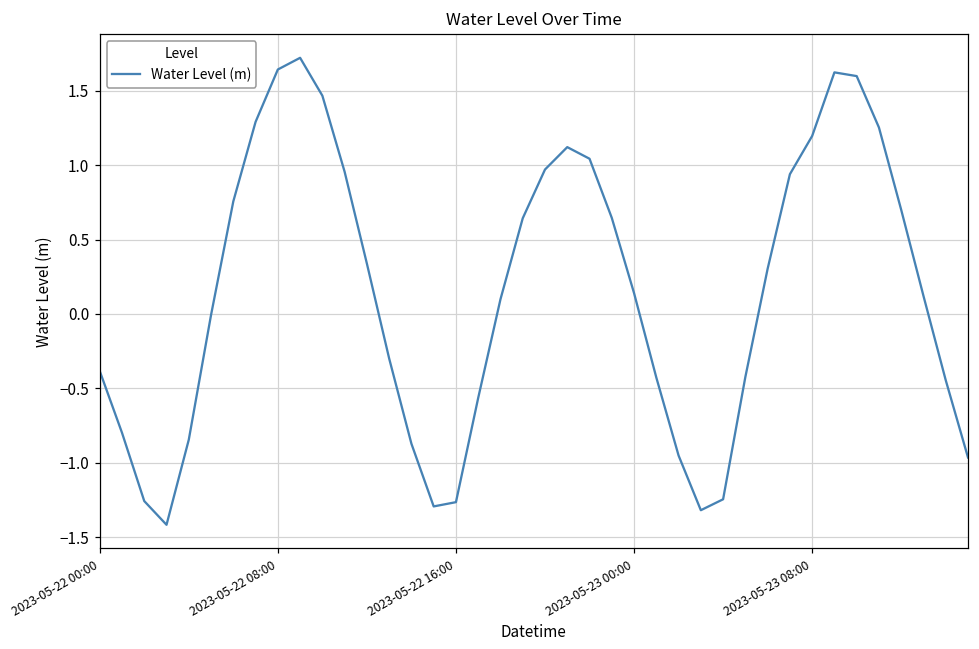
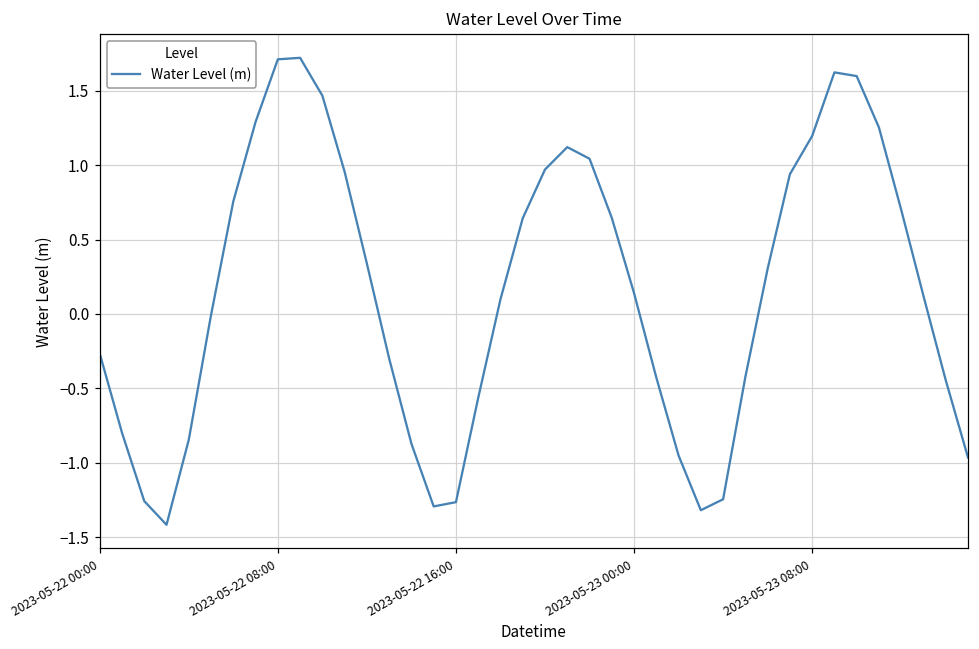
  {
-   "2023-05-22 00:00": -0.38,
-   "2023-05-22 08:00": 1.64,
+   "2023-05-22 00:00": -0.27,
+   "2023-05-22 08:00": 1.71,
    "2023-05-22 16:00": -1.27,
    "2023-05-23 00:00": 0.14,
    "2023-05-23 08:00": 1.20
  }
